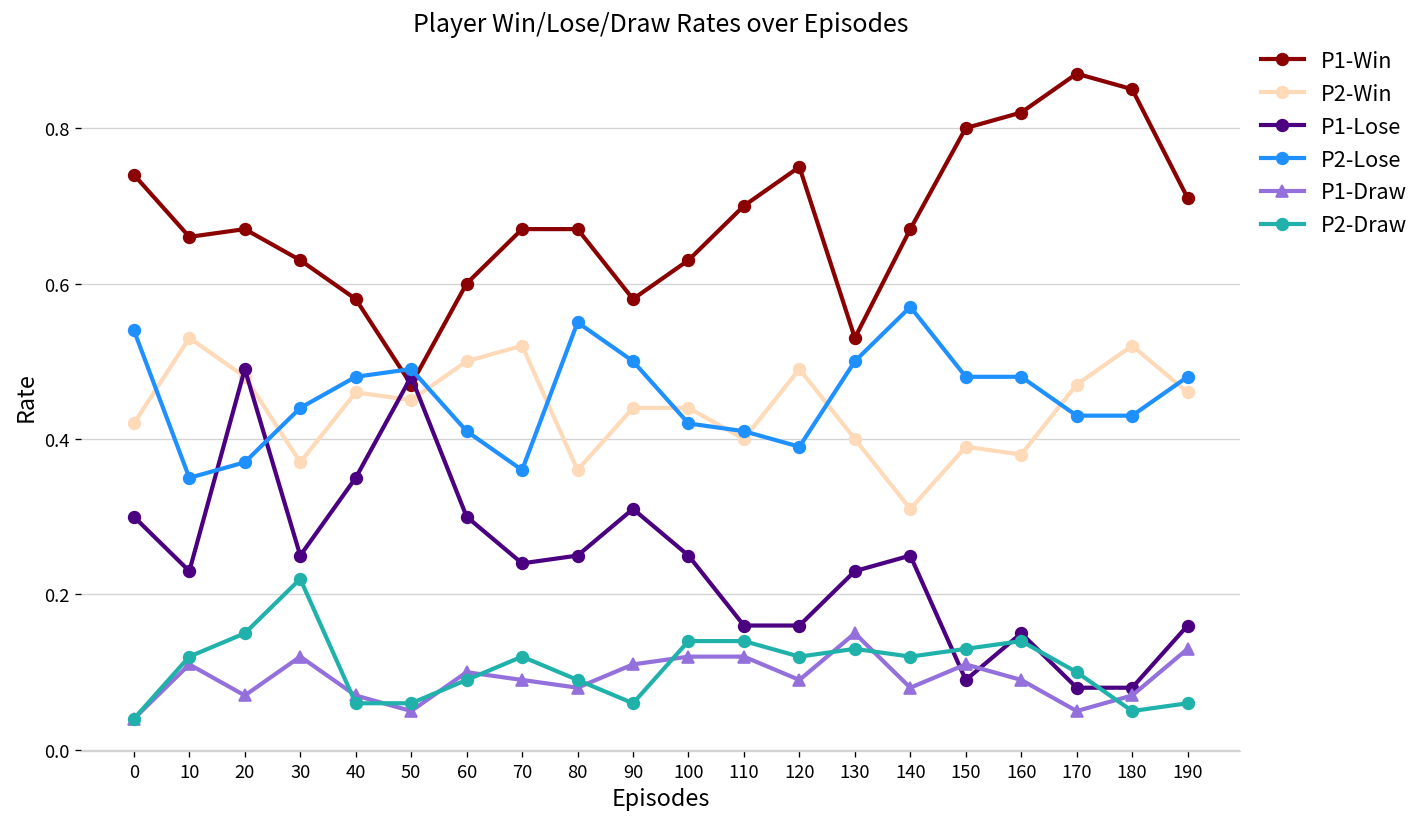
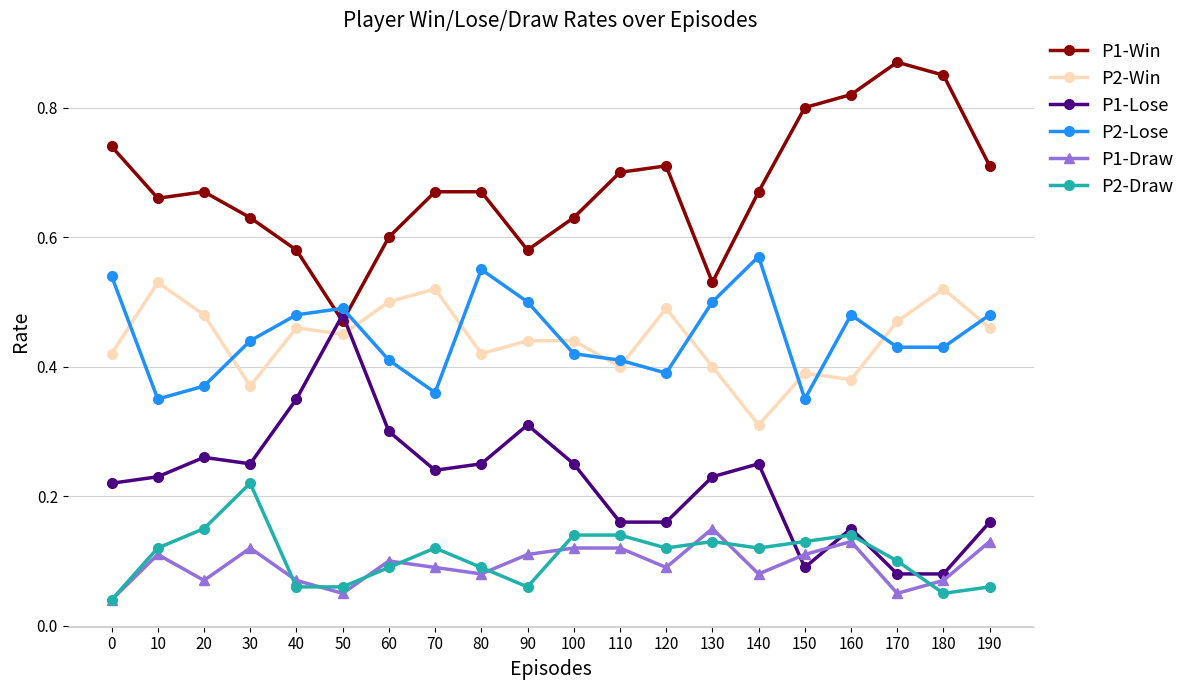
  {
    "P1-Win": {
      "0": 0.74,
      "10": 0.66,
      "20": 0.67,
      "30": 0.63,
      "40": 0.58,
      "50": 0.47,
      "60": 0.60,
      "70": 0.67,
      "80": 0.67,
      "90": 0.58,
      "100": 0.63,
      "110": 0.70,
-     "120": 0.75,
+     "120": 0.71,
      "130": 0.53,
      "140": 0.67,
      "150": 0.80,
      "160": 0.82,
      "170": 0.87,
      "180": 0.85,
      "190": 0.71
    },
    "P2-Win": {
      "0": 0.42,
      "10": 0.53,
      "20": 0.48,
      "30": 0.37,
      "40": 0.46,
      "50": 0.45,
      "60": 0.50,
      "70": 0.52,
-     "80": 0.36,
+     "80": 0.42,
      "90": 0.44,
      "100": 0.44,
      "110": 0.40,
      "120": 0.49,
      "130": 0.40,
      "140": 0.31,
      "150": 0.39,
      "160": 0.38,
      "170": 0.47,
      "180": 0.52,
      "190": 0.46
    },
    "P1-Lose": {
-     "0": 0.30,
+     "0": 0.22,
      "10": 0.23,
-     "20": 0.49,
+     "20": 0.26,
      "30": 0.25,
      "40": 0.35,
      "50": 0.48,
      "60": 0.30,
      "70": 0.24,
      "80": 0.25,
      "90": 0.31,
      "100": 0.25,
      "110": 0.16,
      "120": 0.16,
      "130": 0.23,
      "140": 0.25,
      "150": 0.09,
      "160": 0.15,
      "170": 0.08,
      "180": 0.08,
      "190": 0.16
    },
    "P2-Lose": {
      "0": 0.54,
      "10": 0.35,
      "20": 0.37,
      "30": 0.44,
      "40": 0.48,
      "50": 0.49,
      "60": 0.41,
      "70": 0.36,
      "80": 0.55,
      "90": 0.50,
      "100": 0.42,
      "110": 0.41,
      "120": 0.39,
      "130": 0.50,
      "140": 0.57,
-     "150": 0.48,
+     "150": 0.35,
      "160": 0.48,
      "170": 0.43,
      "180": 0.43,
      "190": 0.48
    },
    "P1-Draw": {
      "10": 0.11,
      "20": 0.07,
      "30": 0.12,
      "40": 0.07,
      "50": 0.05,
      "60": 0.10,
      "70": 0.09,
      "80": 0.08,
      "90": 0.11,
      "100": 0.12,
      "110": 0.12,
      "120": 0.09,
      "130": 0.15,
      "140": 0.08,
      "150": 0.11,
-     "160": 0.09,
+     "160": 0.13,
      "170": 0.05,
      "180": 0.07,
      "190": 0.13
    },
    "P2-Draw": {
      "10": 0.12,
      "20": 0.15,
      "30": 0.22,
      "40": 0.06,
      "50": 0.06,
      "60": 0.09,
      "70": 0.12,
      "80": 0.09,
      "90": 0.06,
      "100": 0.14,
      "110": 0.14,
      "120": 0.12,
      "130": 0.13,
      "140": 0.12,
      "150": 0.13,
      "160": 0.14,
      "170": 0.10,
      "180": 0.05,
      "190": 0.06
    }
  }
